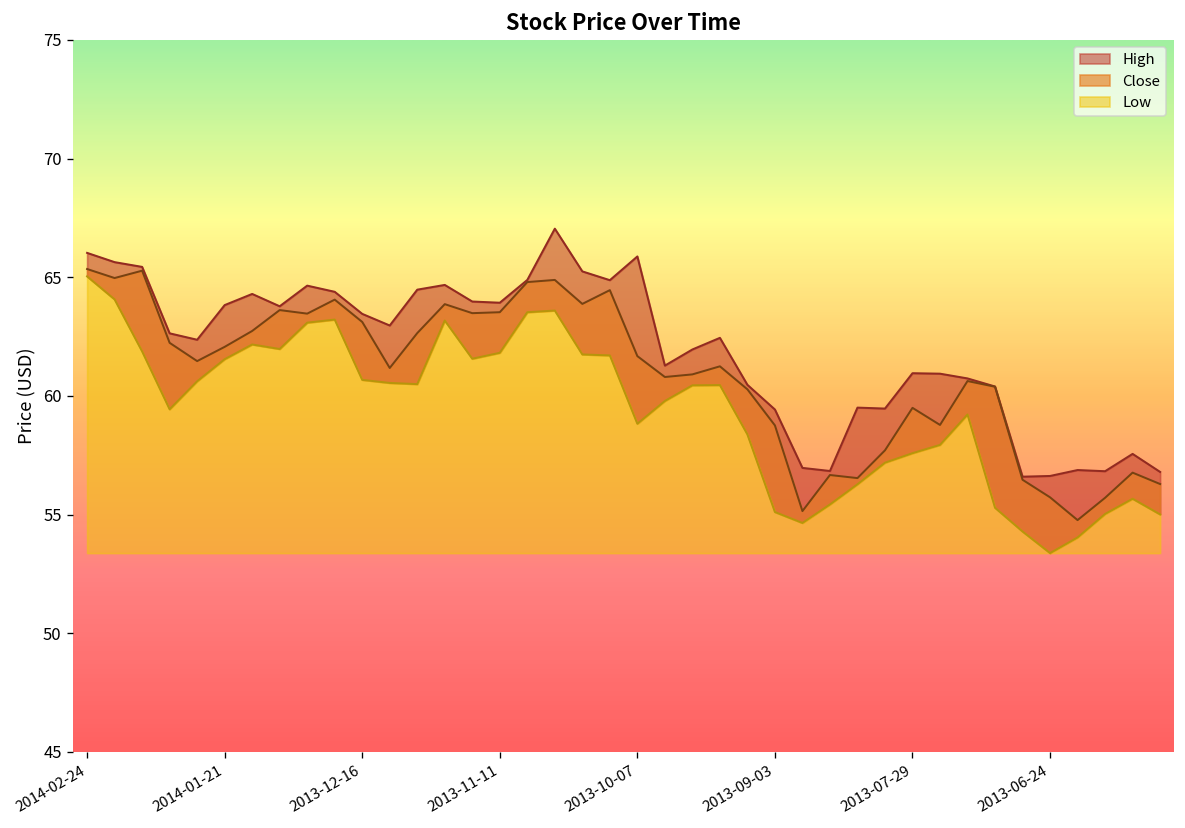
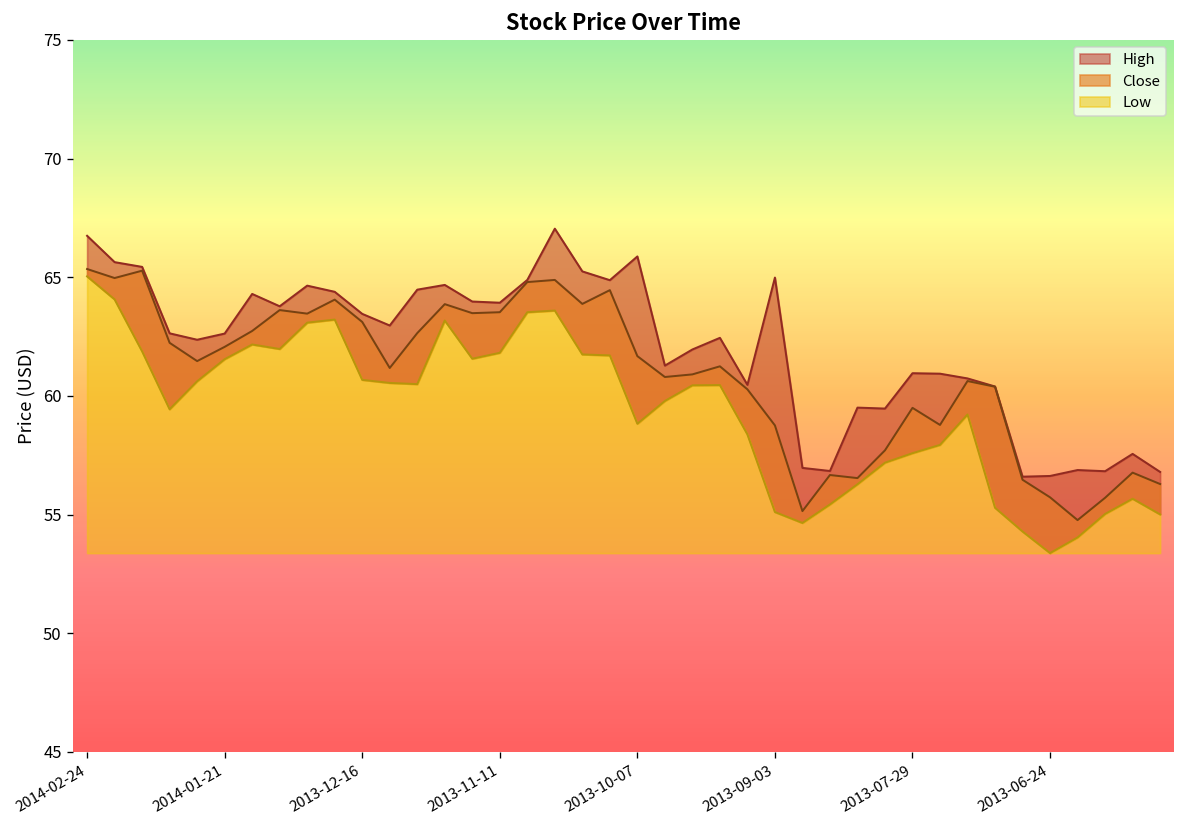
  {
    "High": {
-     "2014-02-24": 66.0,
-     "2014-01-21": 63.8,
+     "2014-02-24": 66.8,
+     "2014-01-21": 62.6,
      "2013-12-16": 63.5,
      "2013-11-11": 63.9,
      "2013-10-07": 65.9,
-     "2013-09-03": 59.4,
+     "2013-09-03": 65.0,
      "2013-07-29": 61.0,
      "2013-06-24": 56.6
    }
  }
